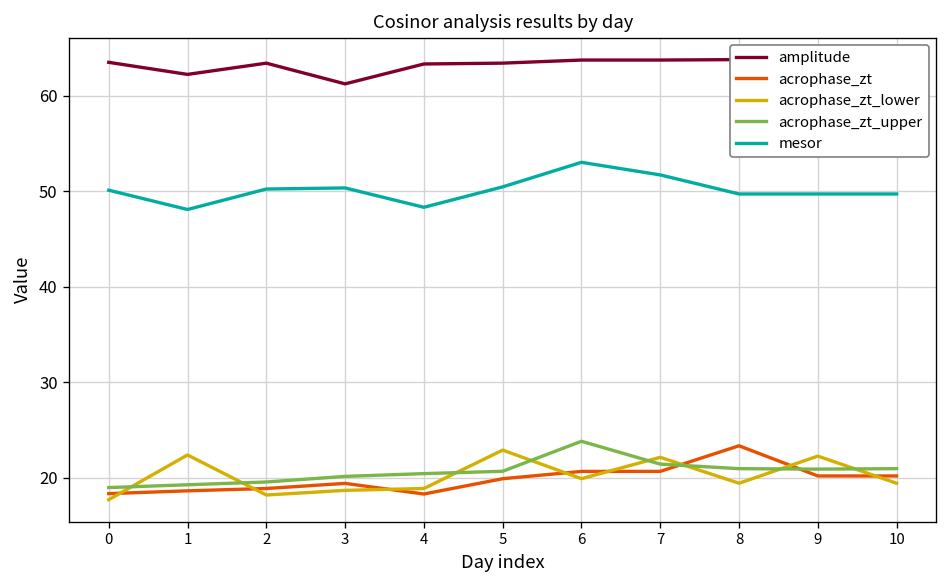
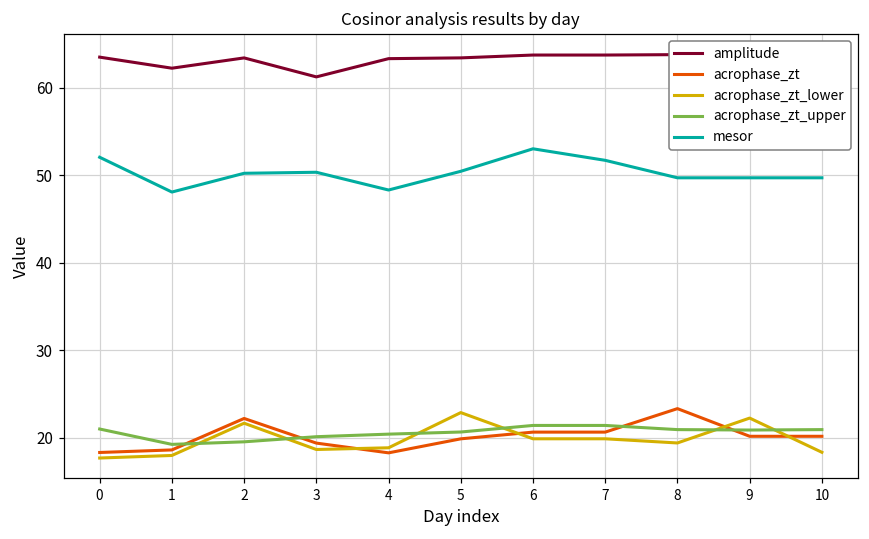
  {
    "amplitude": {
      "0": 64,
      "1": 62,
      "2": 63,
      "3": 61,
      "4": 63,
      "5": 63,
      "6": 64,
      "7": 64
    },
    "acrophase_zt": {
      "0": 18,
      "1": 19,
-     "2": 19,
+     "2": 22,
      "3": 19,
      "4": 18,
      "5": 20,
      "6": 21,
      "7": 21,
      "8": 23,
      "9": 20,
      "10": 20
    },
    "acrophase_zt_lower": {
      "0": 18,
-     "1": 22,
-     "2": 18,
+     "1": 18,
+     "2": 22,
      "3": 19,
      "4": 19,
      "5": 23,
      "6": 20,
-     "7": 22,
+     "7": 20,
      "8": 19,
      "9": 22,
-     "10": 19
+     "10": 18
    },
    "acrophase_zt_upper": {
-     "0": 19,
+     "0": 21,
      "1": 19,
      "2": 20,
      "3": 20,
      "4": 20,
      "5": 21,
-     "6": 24,
+     "6": 21,
      "7": 21,
      "8": 21,
      "9": 21,
      "10": 21
    },
    "mesor": {
-     "0": 50,
+     "0": 52,
      "1": 48,
      "2": 50,
      "3": 50,
      "4": 48,
      "5": 50,
      "6": 53,
      "7": 52,
      "8": 50,
      "9": 50,
      "10": 50
    }
  }
